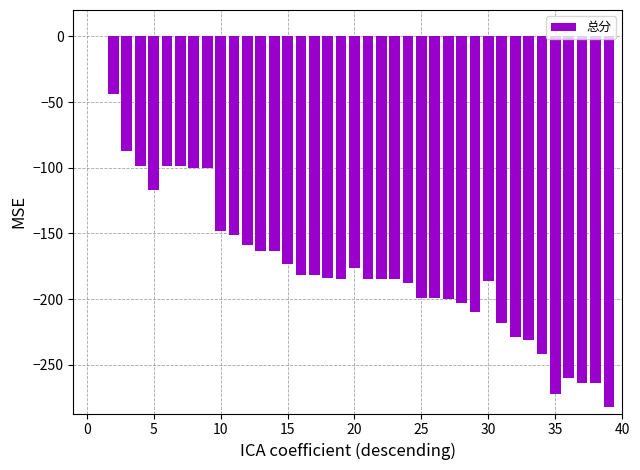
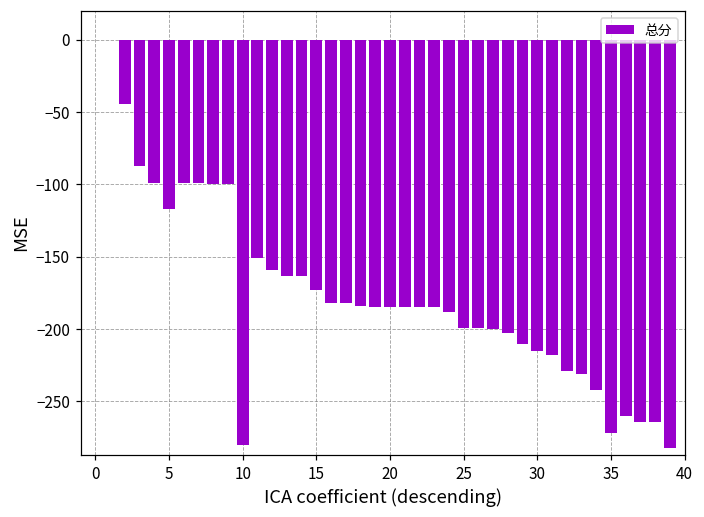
  {
    "0": 0,
    "5": -117,
-   "10": -148,
+   "10": -280,
    "15": -173,
-   "20": -176,
+   "20": -185,
    "25": -199,
-   "30": -186,
+   "30": -215,
    "35": -272
  }
